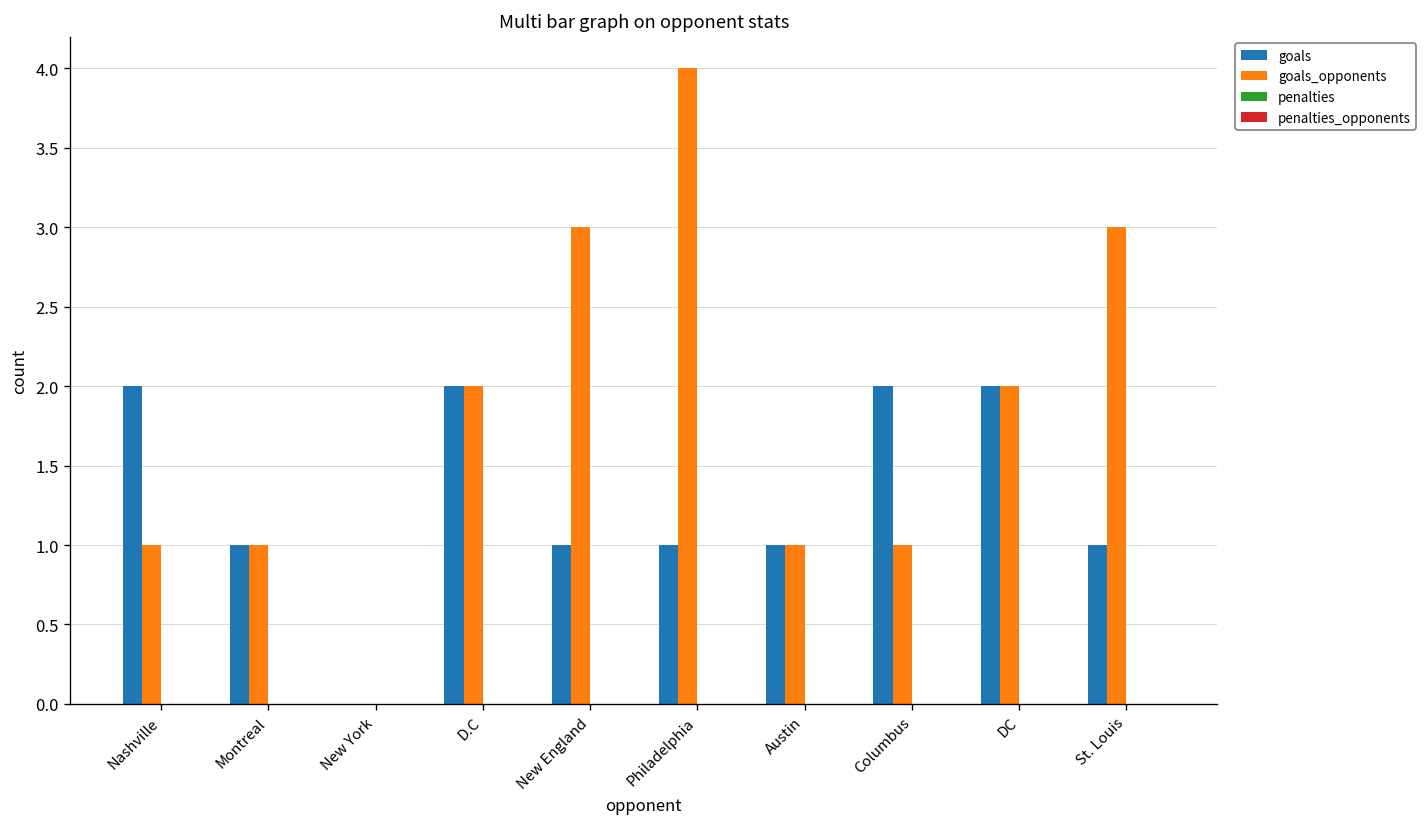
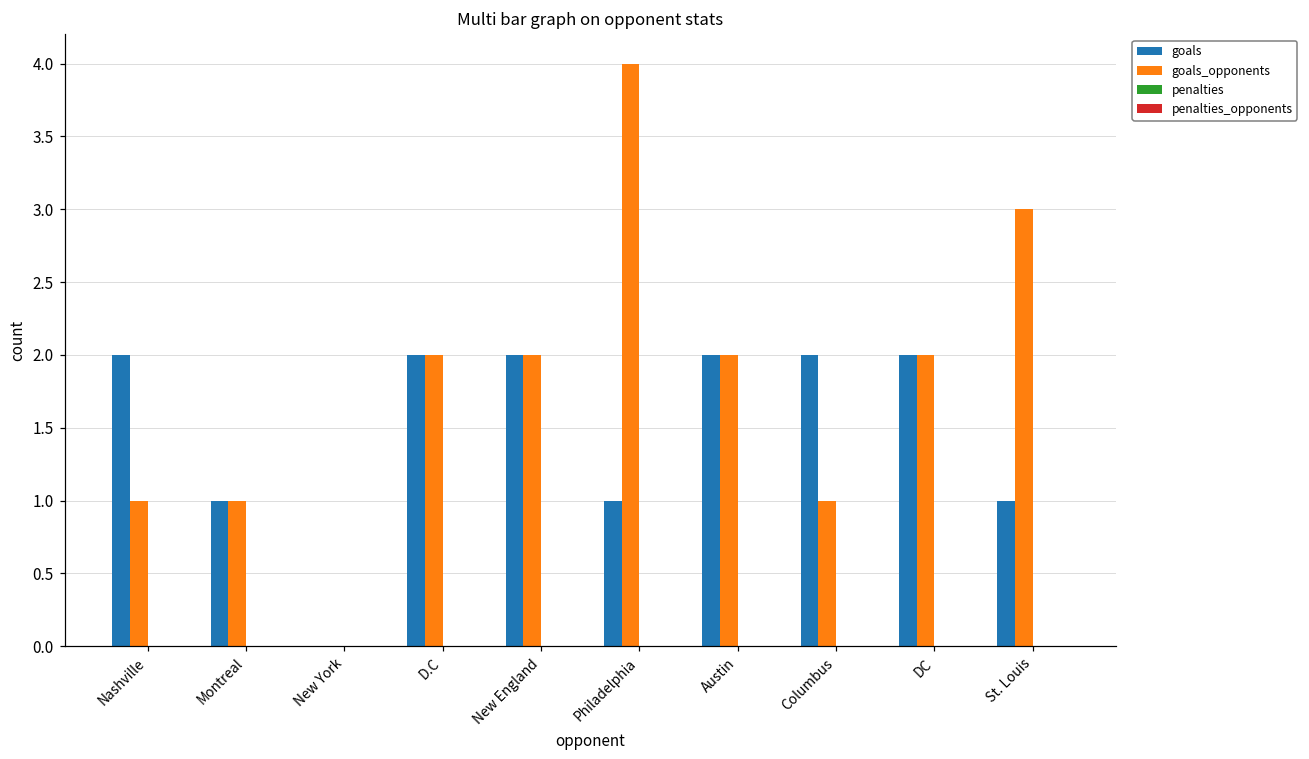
  {
    "goals": {
      "Nashville": 2,
      "Montreal": 1,
      "New York": 0,
      "D.C": 2,
-     "New England": 1,
+     "New England": 2,
      "Philadelphia": 1,
-     "Austin": 1,
+     "Austin": 2,
      "Columbus": 2,
      "DC": 2,
      "St. Louis": 1
    },
    "goals_opponents": {
      "Nashville": 1,
      "Montreal": 1,
      "New York": 0,
      "D.C": 2,
-     "New England": 3,
+     "New England": 2,
      "Philadelphia": 4,
-     "Austin": 1,
+     "Austin": 2,
      "Columbus": 1,
      "DC": 2,
      "St. Louis": 3
    },
    "penalties": {
      "Nashville": 0,
      "Montreal": 0,
      "New York": 0,
      "D.C": 0,
      "New England": 0,
      "Philadelphia": 0,
      "Austin": 0,
      "Columbus": 0,
      "DC": 0,
      "St. Louis": 0
    },
    "penalties_opponents": {
      "Nashville": 0,
      "Montreal": 0,
      "New York": 0,
      "D.C": 0,
      "New England": 0,
      "Philadelphia": 0,
      "Austin": 0,
      "Columbus": 0,
      "DC": 0,
      "St. Louis": 0
    }
  }
